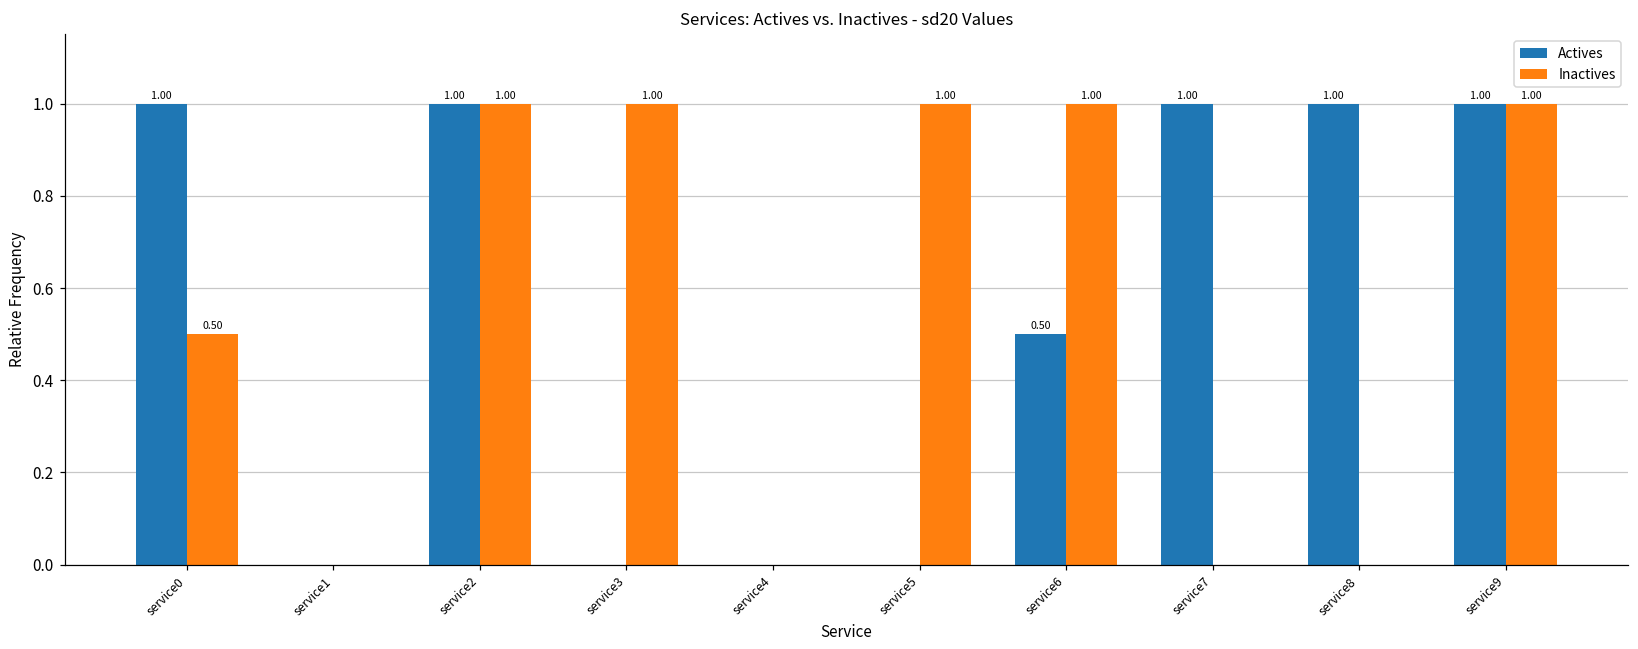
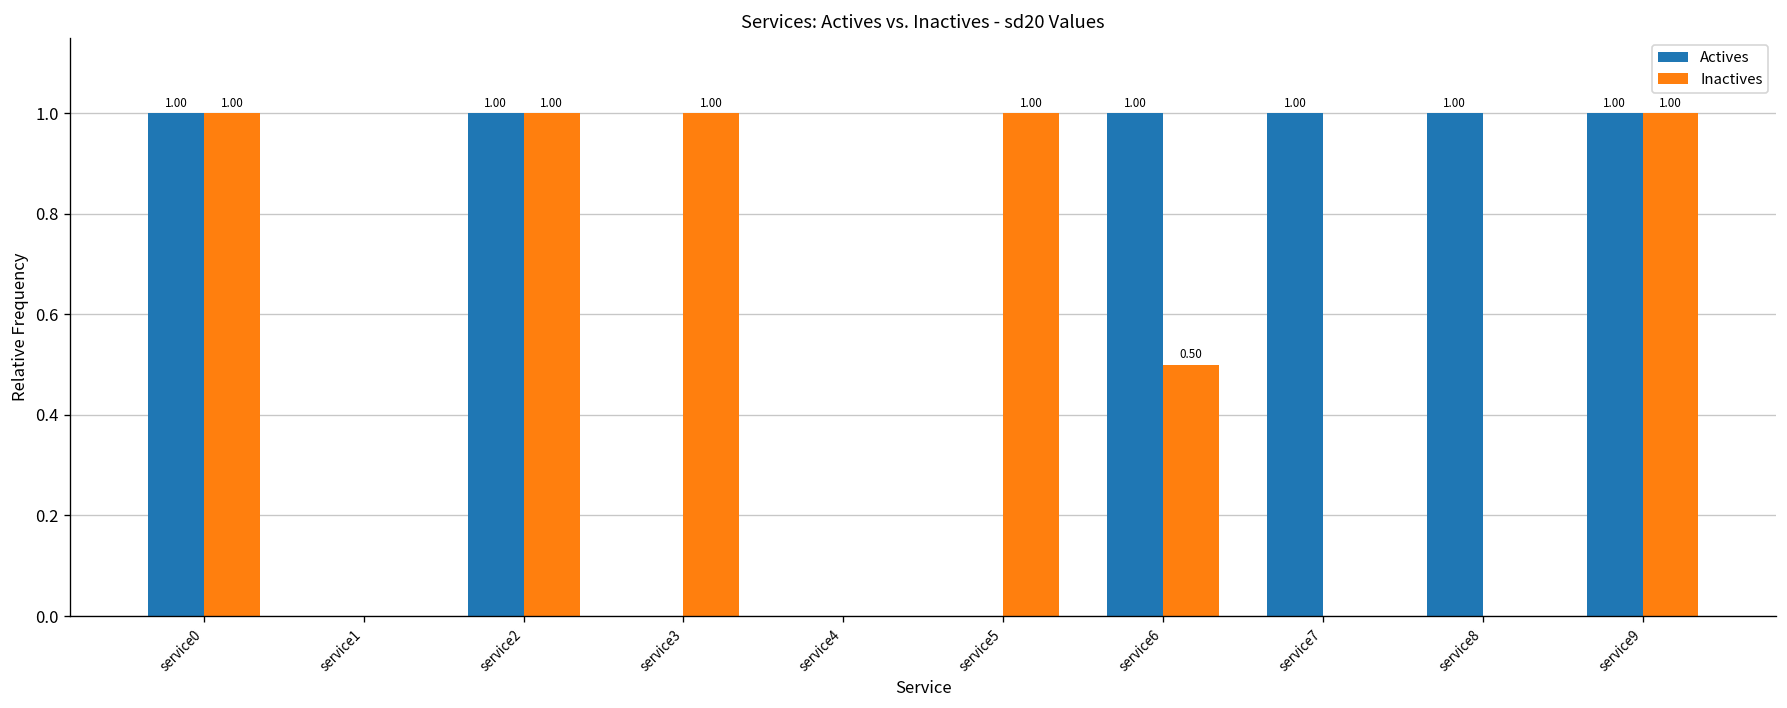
  {
    "Actives": {
      "service0": 1.00,
      "service2": 1.00,
-     "service6": 0.50,
+     "service6": 1.00,
      "service7": 1.00,
      "service8": 1.00,
      "service9": 1.00
    },
    "Inactives": {
-     "service0": 0.50,
+     "service0": 1.00,
      "service2": 1.00,
      "service3": 1.00,
      "service5": 1.00,
-     "service6": 1.00,
+     "service6": 0.50,
      "service9": 1.00
    }
  }
